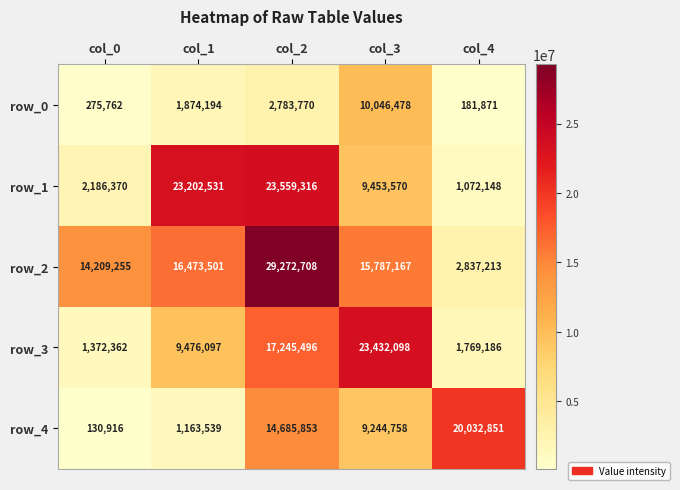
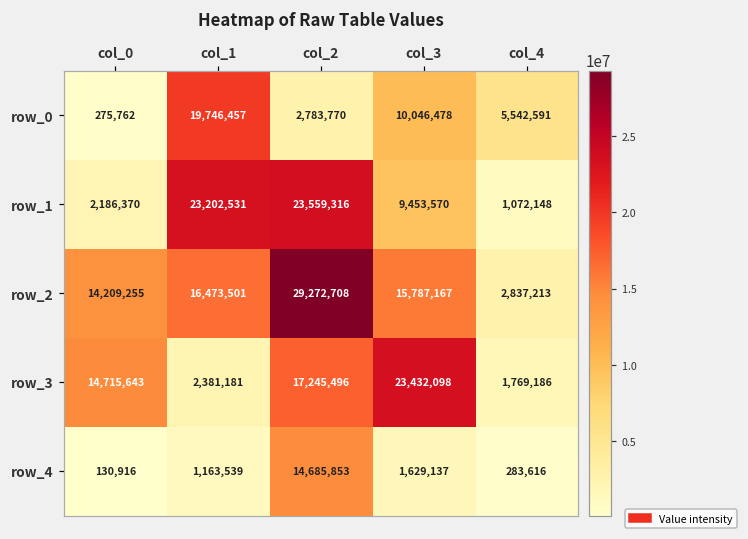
  {
    "row_0": {
      "col_0": "275,762",
-     "col_1": "1,874,194",
+     "col_1": "19,746,457",
      "col_2": "2,783,770",
      "col_3": "10,046,478",
-     "col_4": "181,871"
+     "col_4": "5,542,591"
    },
    "row_1": {
      "col_0": "2,186,370",
      "col_1": "23,202,531",
      "col_2": "23,559,316",
      "col_3": "9,453,570",
      "col_4": "1,072,148"
    },
    "row_2": {
      "col_0": "14,209,255",
      "col_1": "16,473,501",
      "col_2": "29,272,708",
      "col_3": "15,787,167",
      "col_4": "2,837,213"
    },
    "row_3": {
-     "col_0": "1,372,362",
-     "col_1": "9,476,097",
+     "col_0": "14,715,643",
+     "col_1": "2,381,181",
      "col_2": "17,245,496",
      "col_3": "23,432,098",
      "col_4": "1,769,186"
    },
    "row_4": {
      "col_0": "130,916",
      "col_1": "1,163,539",
      "col_2": "14,685,853",
-     "col_3": "9,244,758",
-     "col_4": "20,032,851"
+     "col_3": "1,629,137",
+     "col_4": "283,616"
    }
  }
